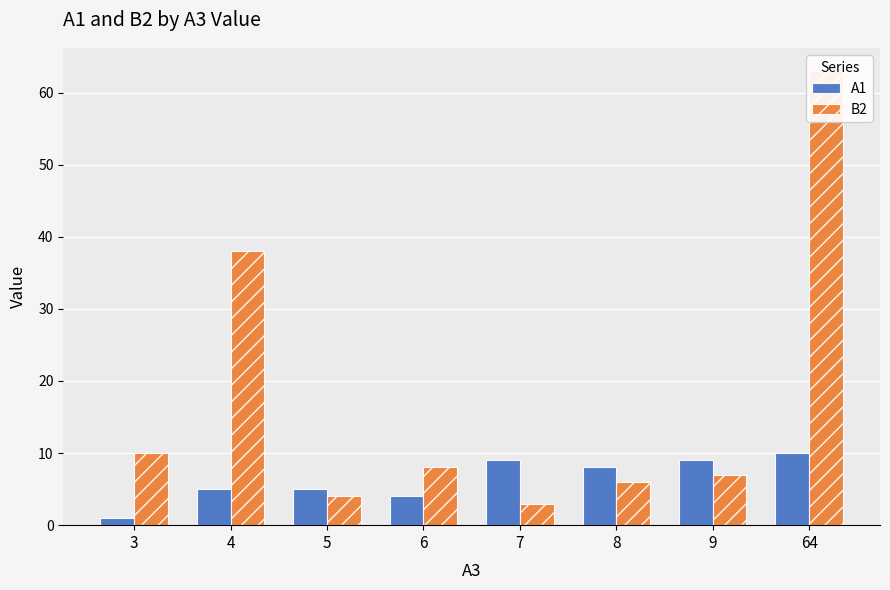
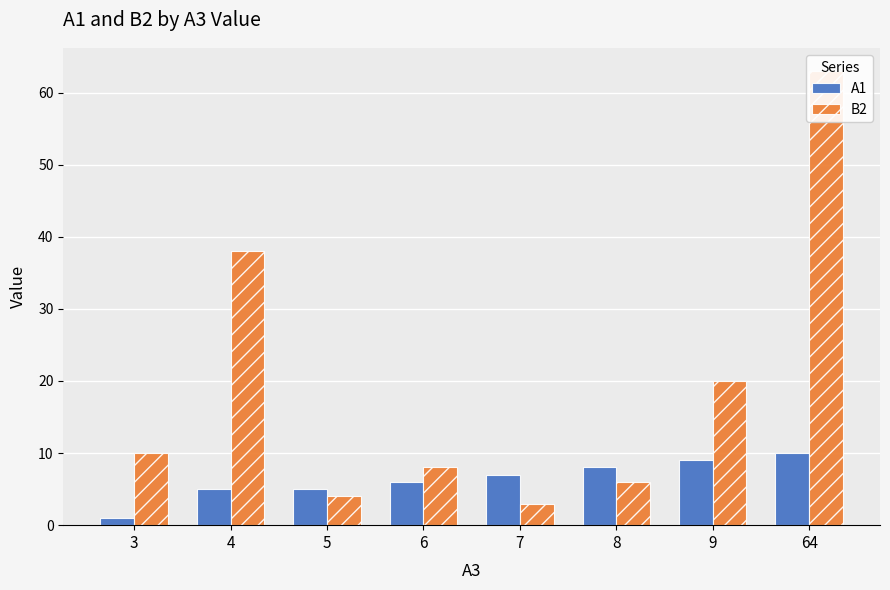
  {
    "A1": {
      "3": 1,
      "4": 5,
      "5": 5,
-     "6": 4,
-     "7": 9,
+     "6": 6,
+     "7": 7,
      "8": 8,
      "9": 9,
      "64": 10
    },
    "B2": {
      "3": 10,
      "4": 38,
      "5": 4,
      "6": 8,
      "7": 3,
      "8": 6,
-     "9": 7
+     "9": 20
    }
  }
